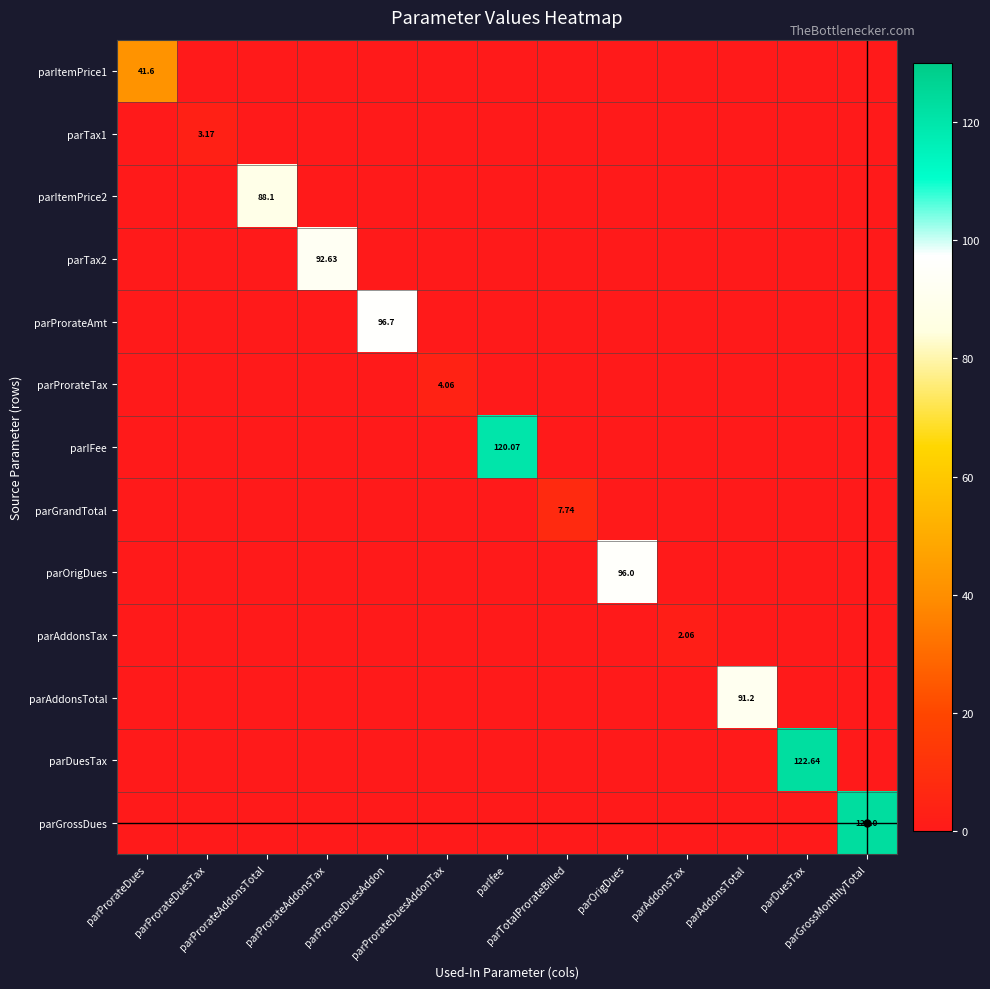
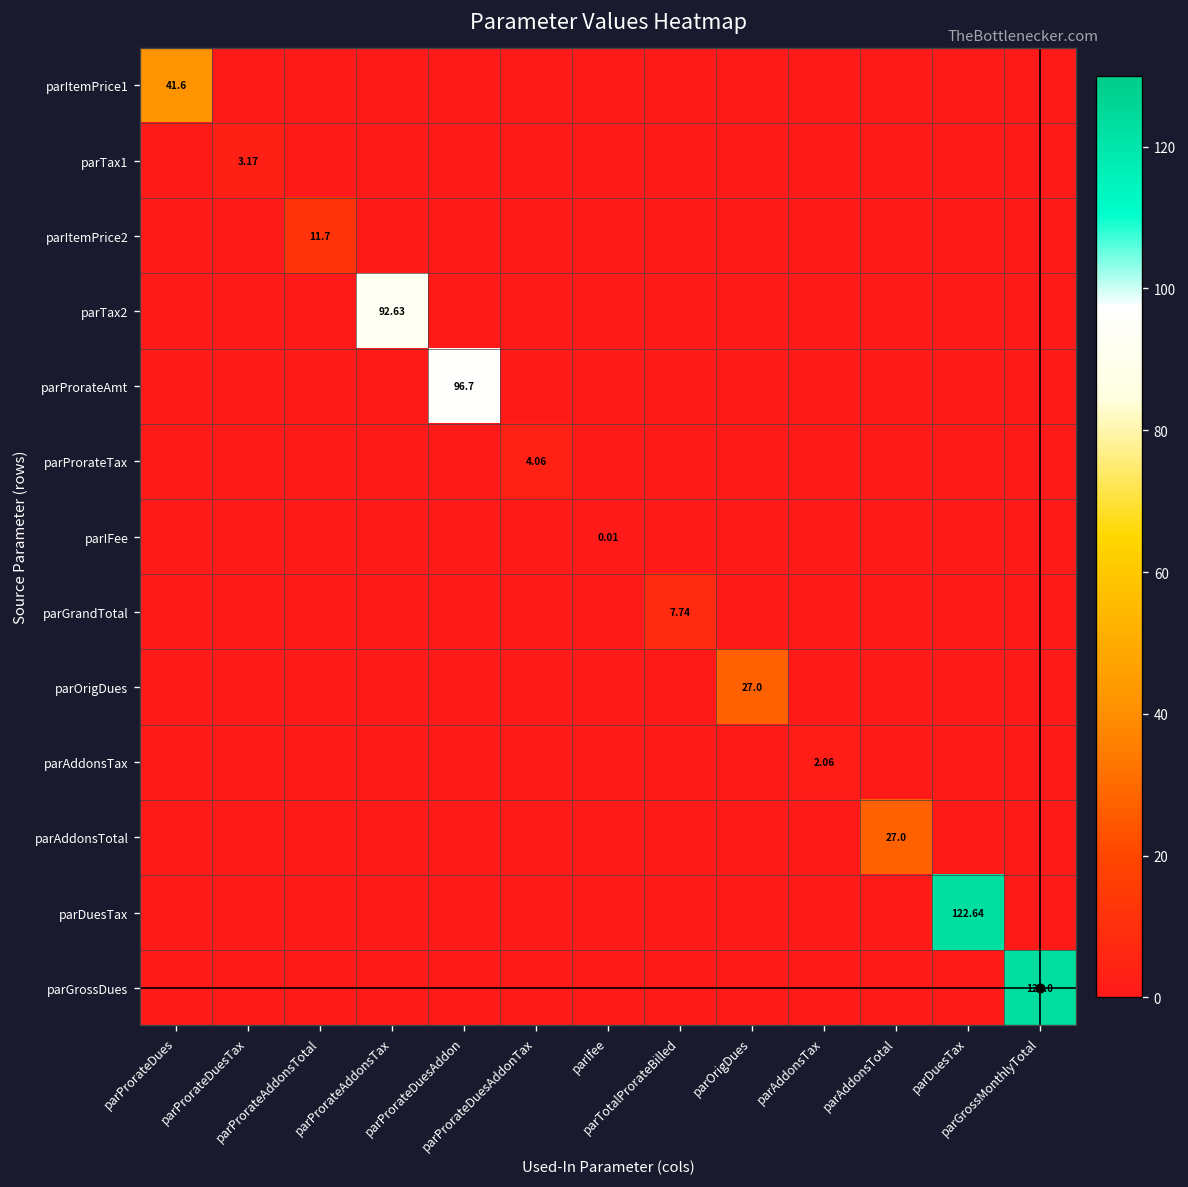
  {
    "parItemPrice1": {
      "parProrateDues": 41.6
    },
    "parTax1": {
      "parProrateDuesTax": 3.17
    },
    "parItemPrice2": {
-     "parProrateAddonsTotal": 88.1
+     "parProrateAddonsTotal": 11.7
    },
    "parTax2": {
      "parProrateAddonsTax": 92.63
    },
    "parProrateAmt": {
      "parProrateDuesAddon": 96.7
    },
    "parProrateTax": {
      "parProrateDuesAddonTax": 4.06
    },
    "parIFee": {
-     "parIfee": 120.07
+     "parIfee": 0.01
    },
    "parGrandTotal": {
      "parTotalProrateBilled": 7.74
    },
    "parOrigDues": {
-     "parOrigDues": 96.0
+     "parOrigDues": 27.0
    },
    "parAddonsTax": {
      "parAddonsTax": 2.06
    },
    "parAddonsTotal": {
-     "parAddonsTotal": 91.2
+     "parAddonsTotal": 27.0
    },
    "parDuesTax": {
      "parDuesTax": 122.64
    }
  }
